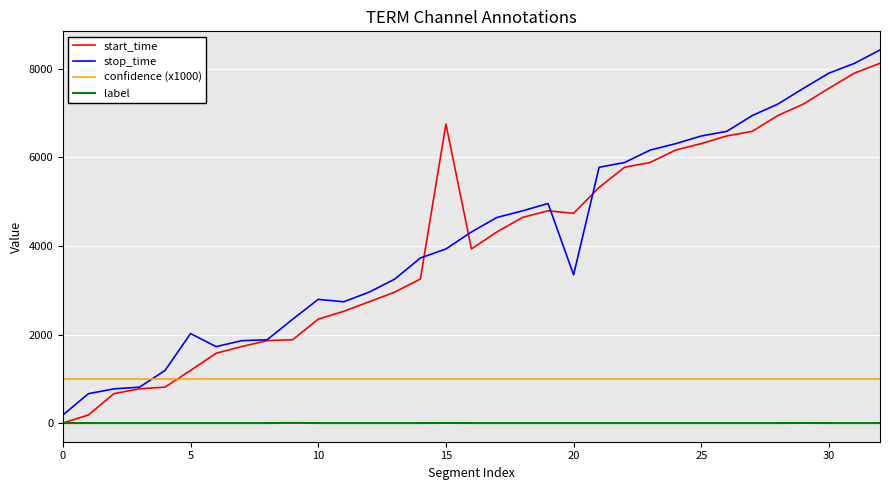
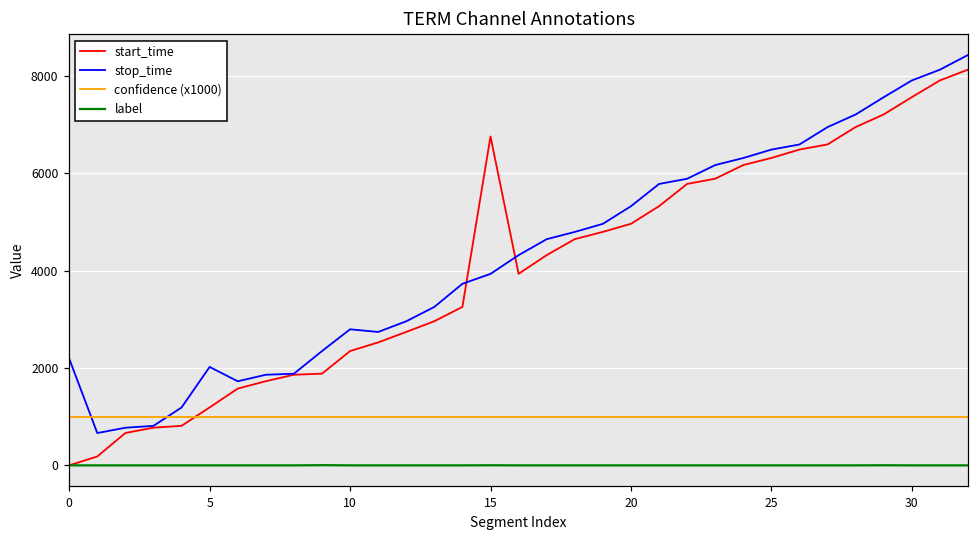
  {
    "start_time": {
      "5": 1200,
      "10": 2300,
      "15": 6800,
-     "20": 4700,
+     "20": 5000,
      "25": 6300,
      "30": 7600
    },
    "stop_time": {
-     "0": 200,
+     "0": 2200,
      "5": 2000,
      "10": 2800,
      "15": 3900,
-     "20": 3300,
+     "20": 5300,
      "25": 6500,
      "30": 7900
    },
    "confidence (x1000)": {
      "0": 1000,
      "5": 1000,
      "10": 1000,
      "15": 1000,
      "20": 1000,
      "25": 1000,
      "30": 1000
    },
    "label": {
      "5": 0,
      "10": 0,
      "15": 0,
      "20": 0,
      "25": 0,
      "30": 0
    }
  }
